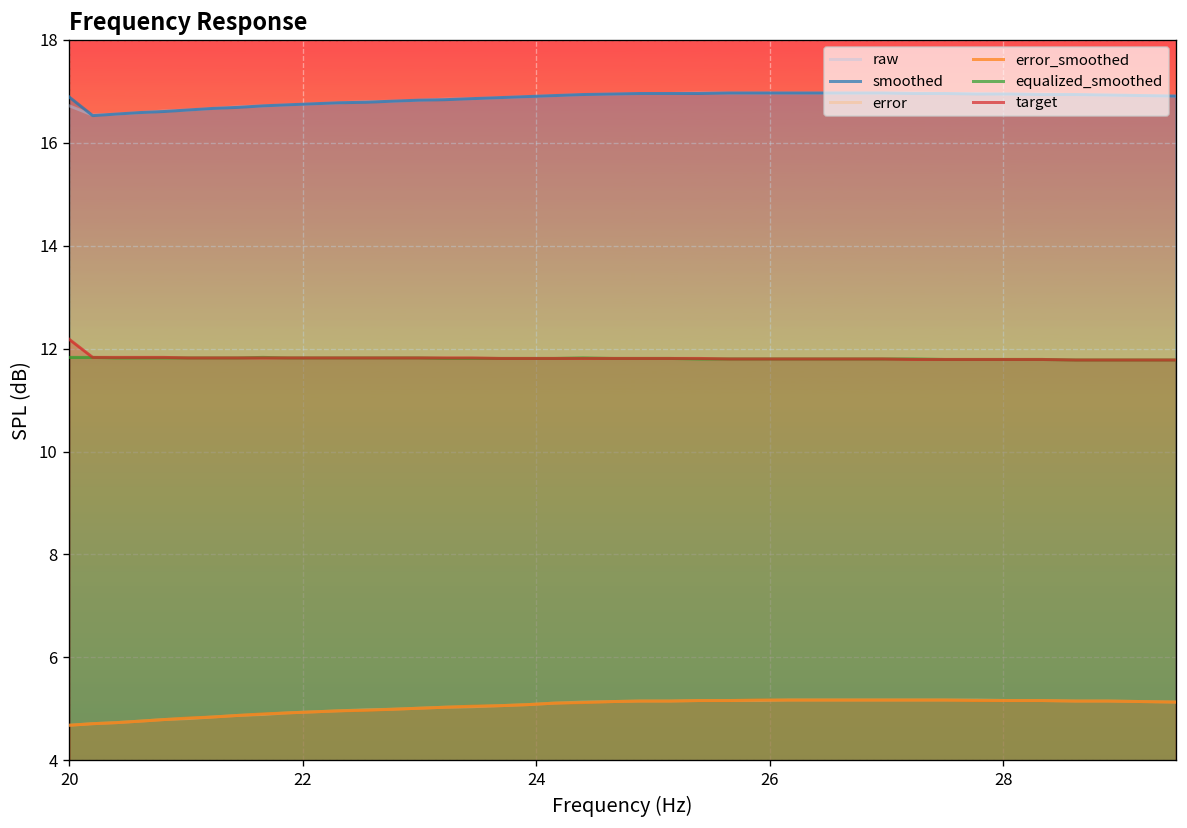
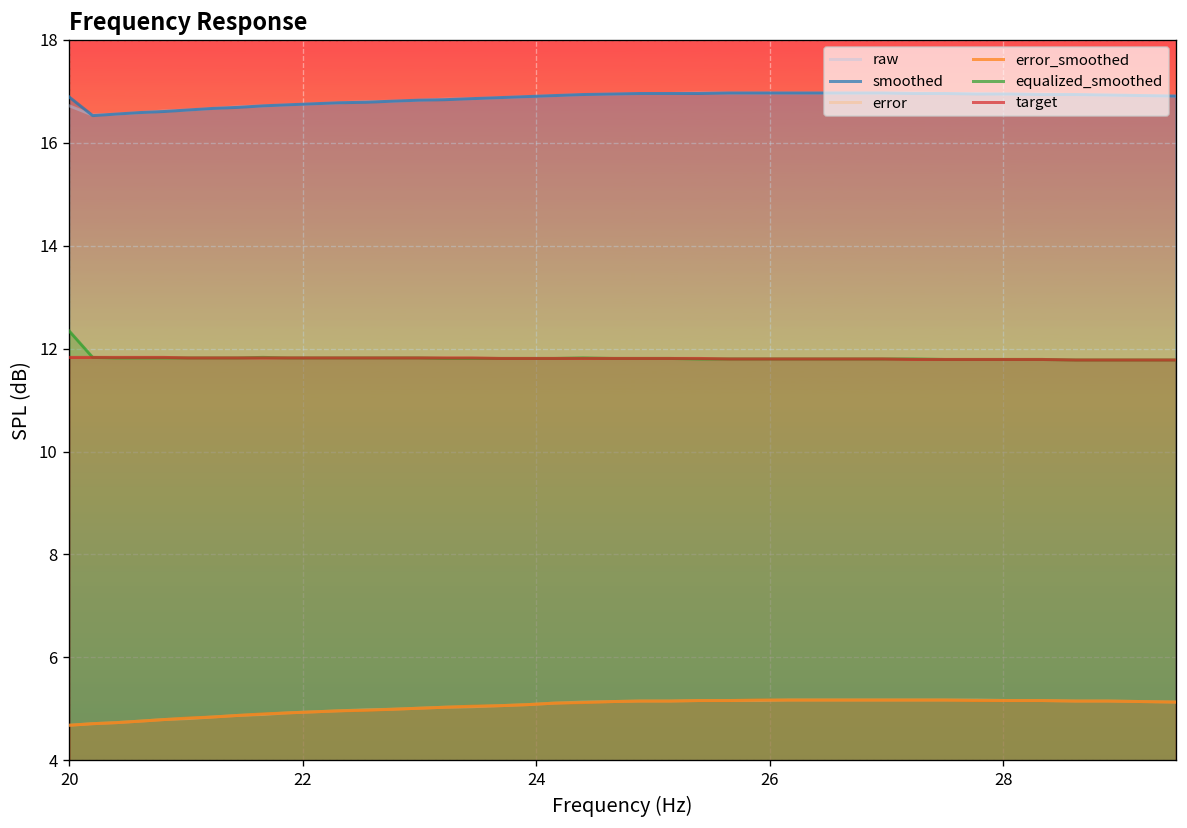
  {
    "raw": {
      "20": 16.7
    },
    "smoothed": {
      "20": 16.9
    },
    "equalized_smoothed": {
-     "20": 11.8
+     "20": 12.3
    },
    "target": {
-     "20": 12.2
+     "20": 11.8
    }
  }
